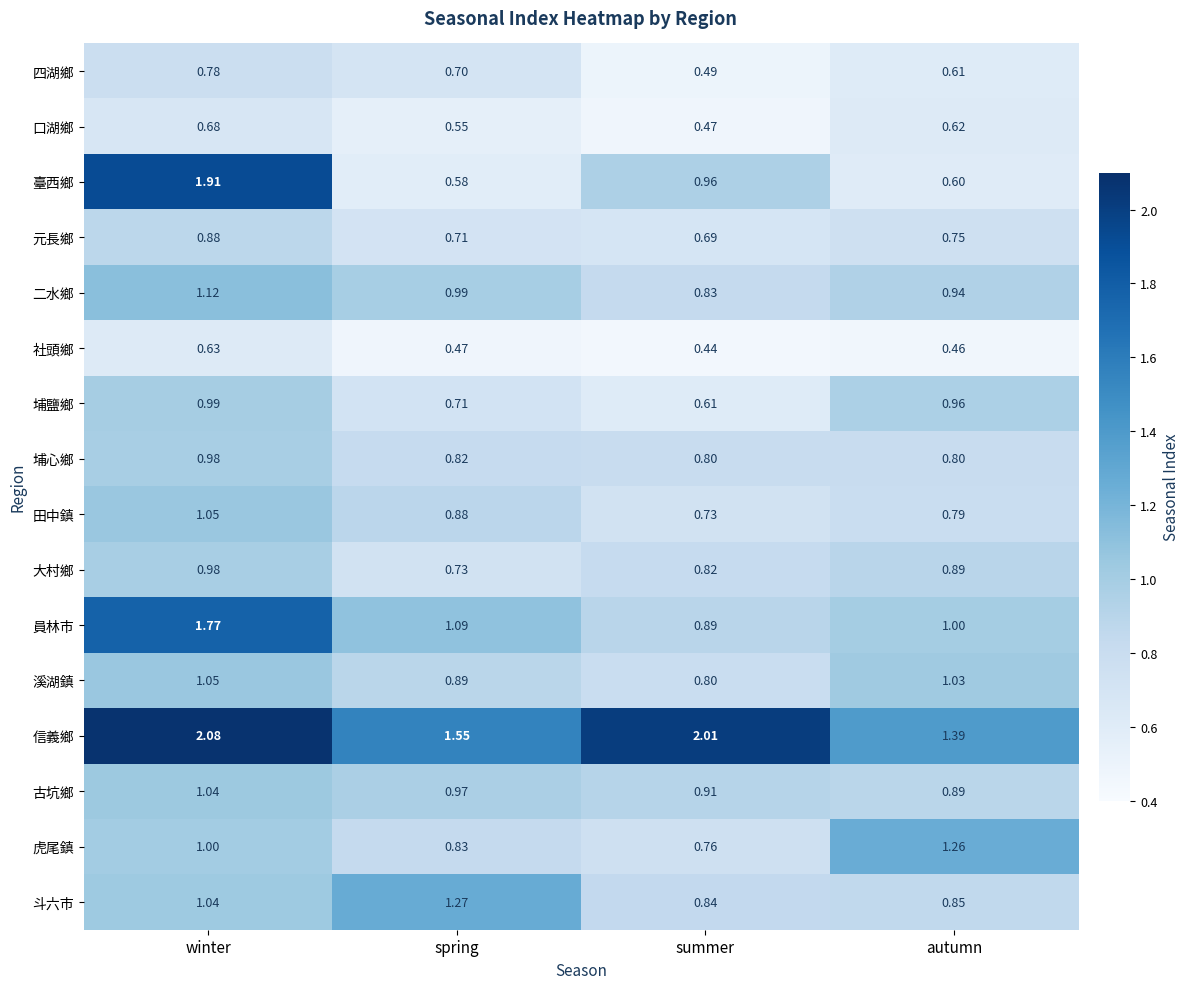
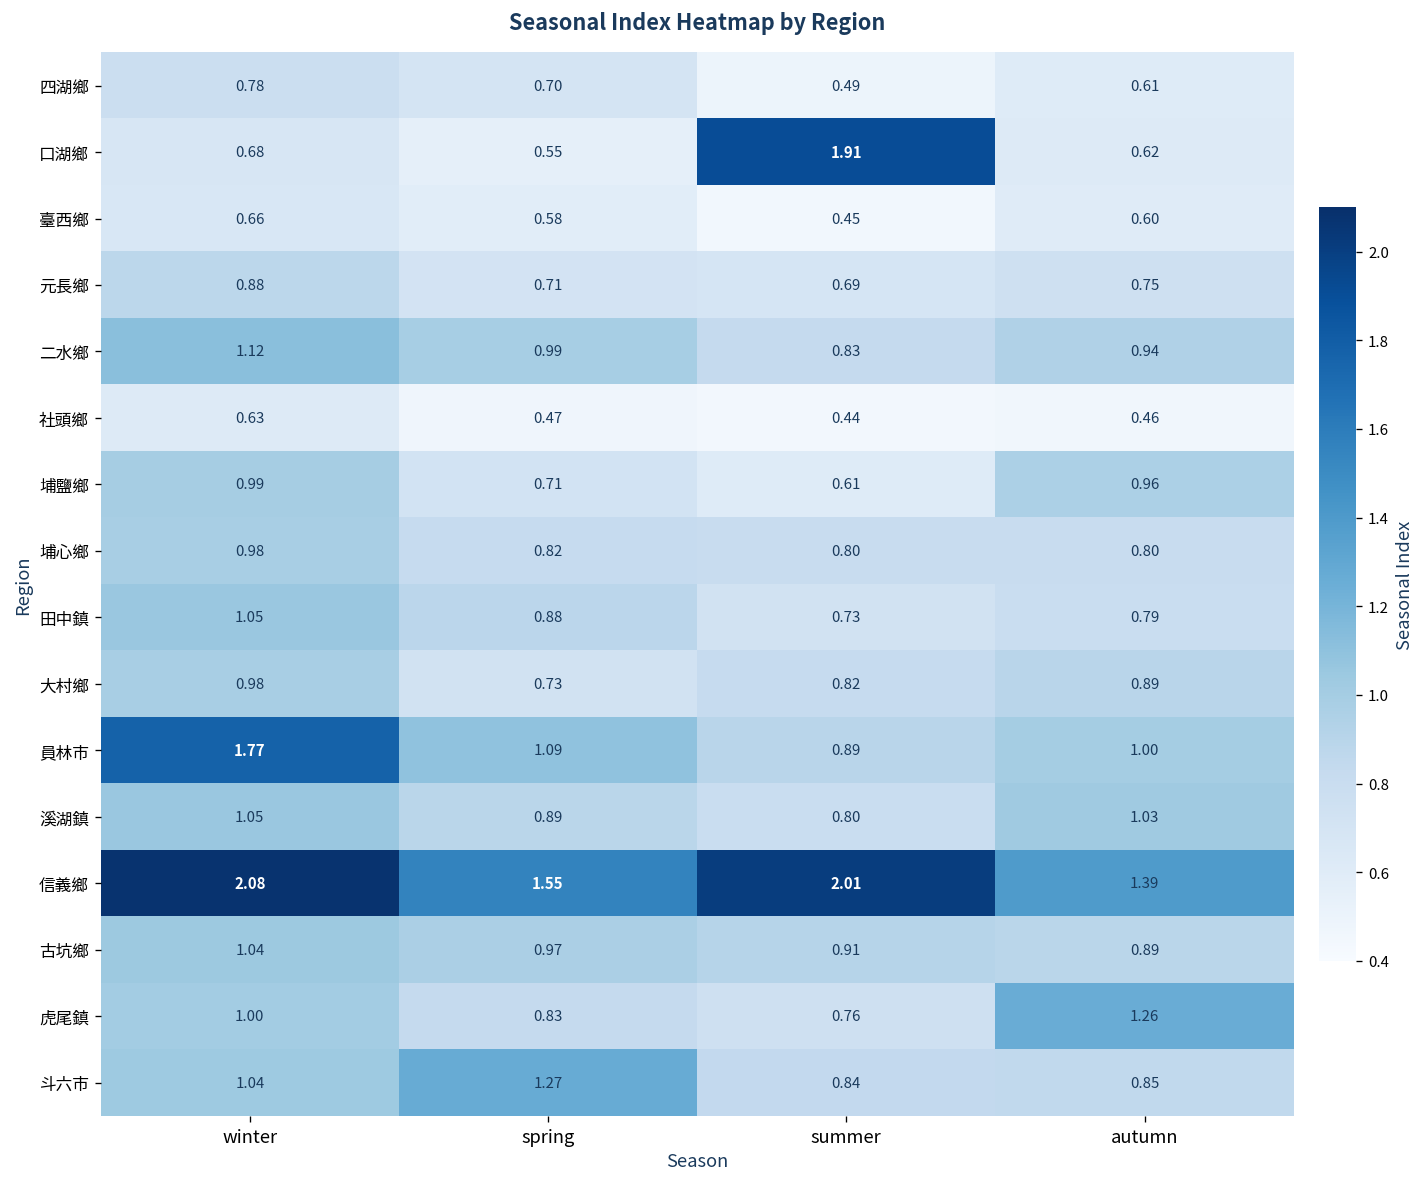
  {
    "四湖鄉": {
      "winter": 0.78,
      "spring": 0.70,
      "summer": 0.49,
      "autumn": 0.61
    },
    "口湖鄉": {
      "winter": 0.68,
      "spring": 0.55,
-     "summer": 0.47,
+     "summer": 1.91,
      "autumn": 0.62
    },
    "臺西鄉": {
-     "winter": 1.91,
+     "winter": 0.66,
      "spring": 0.58,
-     "summer": 0.96,
+     "summer": 0.45,
      "autumn": 0.60
    },
    "元長鄉": {
      "winter": 0.88,
      "spring": 0.71,
      "summer": 0.69,
      "autumn": 0.75
    },
    "二水鄉": {
      "winter": 1.12,
      "spring": 0.99,
      "summer": 0.83,
      "autumn": 0.94
    },
    "社頭鄉": {
      "winter": 0.63,
      "spring": 0.47,
      "summer": 0.44,
      "autumn": 0.46
    },
    "埔鹽鄉": {
      "winter": 0.99,
      "spring": 0.71,
      "summer": 0.61,
      "autumn": 0.96
    },
    "埔心鄉": {
      "winter": 0.98,
      "spring": 0.82,
      "summer": 0.80,
      "autumn": 0.80
    },
    "田中鎮": {
      "winter": 1.05,
      "spring": 0.88,
      "summer": 0.73,
      "autumn": 0.79
    },
    "大村鄉": {
      "winter": 0.98,
      "spring": 0.73,
      "summer": 0.82,
      "autumn": 0.89
    },
    "員林市": {
      "winter": 1.77,
      "spring": 1.09,
      "summer": 0.89,
      "autumn": 1.00
    },
    "溪湖鎮": {
      "winter": 1.05,
      "spring": 0.89,
      "summer": 0.80,
      "autumn": 1.03
    },
    "信義鄉": {
      "winter": 2.08,
      "spring": 1.55,
      "summer": 2.01,
      "autumn": 1.39
    },
    "古坑鄉": {
      "winter": 1.04,
      "spring": 0.97,
      "summer": 0.91,
      "autumn": 0.89
    },
    "虎尾鎮": {
      "winter": 1.00,
      "spring": 0.83,
      "summer": 0.76,
      "autumn": 1.26
    },
    "斗六市": {
      "winter": 1.04,
      "spring": 1.27,
      "summer": 0.84,
      "autumn": 0.85
    }
  }
